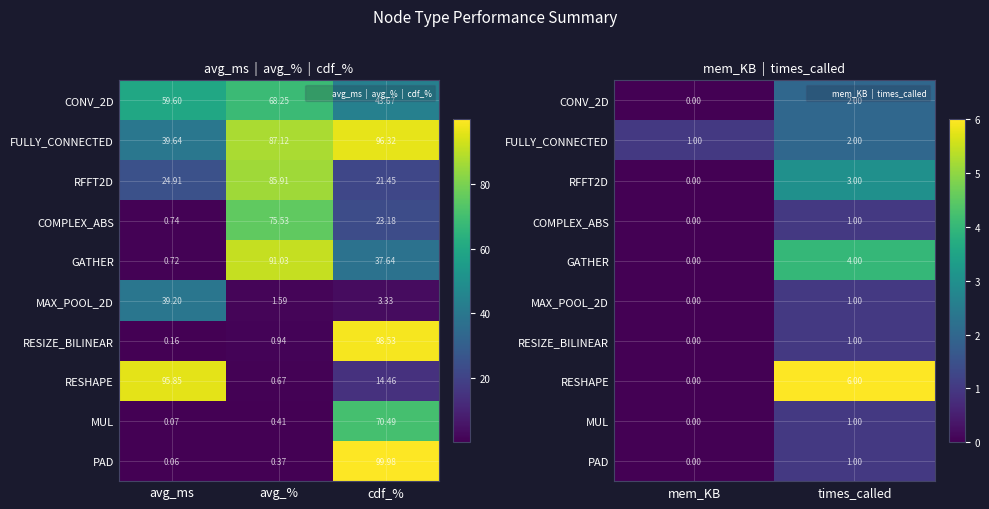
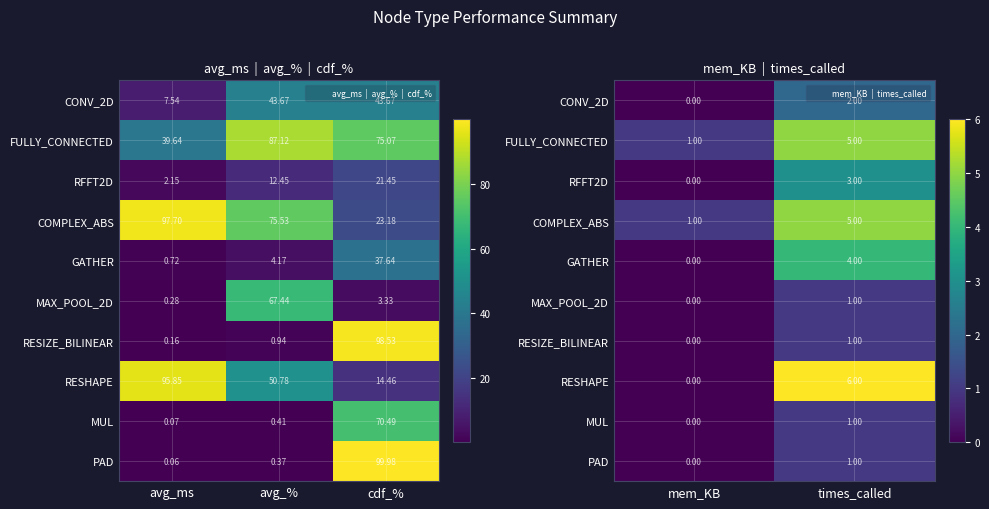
  {
    "avg_ms | avg_% | cdf_%": {
      "CONV_2D": {
-       "avg_ms": 59.60,
-       "avg_%": 68.25
+       "avg_ms": 7.54,
+       "avg_%": 43.67
      },
      "FULLY_CONNECTED": {
        "avg_ms": 39.64,
        "avg_%": 87.12,
-       "cdf_%": 96.32
+       "cdf_%": 75.07
      },
      "RFFT2D": {
-       "avg_ms": 24.91,
-       "avg_%": 85.91,
+       "avg_ms": 2.15,
+       "avg_%": 12.45,
        "cdf_%": 21.45
      },
      "COMPLEX_ABS": {
-       "avg_ms": 0.74,
+       "avg_ms": 97.70,
        "avg_%": 75.53,
        "cdf_%": 23.18
      },
      "GATHER": {
        "avg_ms": 0.72,
-       "avg_%": 91.03,
+       "avg_%": 4.17,
        "cdf_%": 37.64
      },
      "MAX_POOL_2D": {
-       "avg_ms": 39.20,
-       "avg_%": 1.59,
+       "avg_ms": 0.28,
+       "avg_%": 67.44,
        "cdf_%": 3.33
      },
      "RESIZE_BILINEAR": {
        "avg_ms": 0.16,
        "avg_%": 0.94,
        "cdf_%": 98.53
      },
      "RESHAPE": {
        "avg_ms": 95.85,
-       "avg_%": 0.67,
+       "avg_%": 50.78,
        "cdf_%": 14.46
      },
      "MUL": {
        "avg_ms": 0.07,
        "avg_%": 0.41,
        "cdf_%": 70.49
      },
      "PAD": {
        "avg_ms": 0.06,
        "avg_%": 0.37,
        "cdf_%": 99.98
      }
    },
    "mem_KB | times_called": {
      "CONV_2D": {
        "mem_KB": 0.00
      },
      "FULLY_CONNECTED": {
        "mem_KB": 1.00,
-       "times_called": 2.00
+       "times_called": 5.00
      },
      "RFFT2D": {
        "mem_KB": 0.00,
        "times_called": 3.00
      },
      "COMPLEX_ABS": {
-       "mem_KB": 0.00,
-       "times_called": 1.00
+       "mem_KB": 1.00,
+       "times_called": 5.00
      },
      "GATHER": {
        "mem_KB": 0.00,
        "times_called": 4.00
      },
      "MAX_POOL_2D": {
        "mem_KB": 0.00,
        "times_called": 1.00
      },
      "RESIZE_BILINEAR": {
        "mem_KB": 0.00,
        "times_called": 1.00
      },
      "RESHAPE": {
        "mem_KB": 0.00,
        "times_called": 6.00
      },
      "MUL": {
        "mem_KB": 0.00,
        "times_called": 1.00
      },
      "PAD": {
        "mem_KB": 0.00,
        "times_called": 1.00
      }
    }
  }
